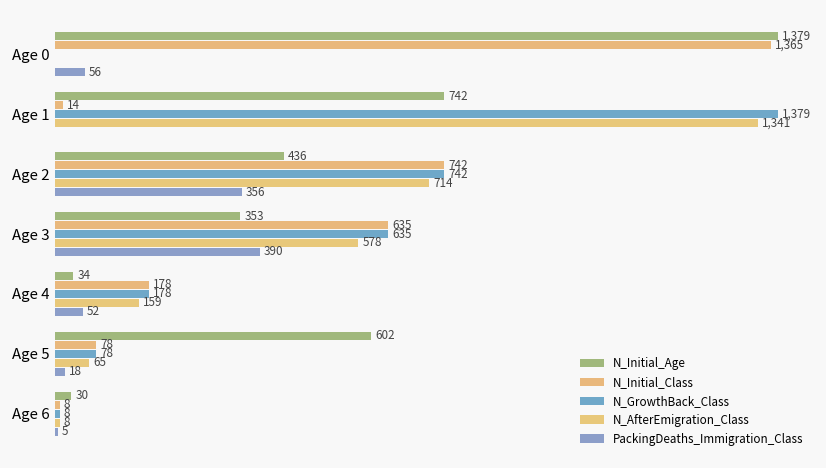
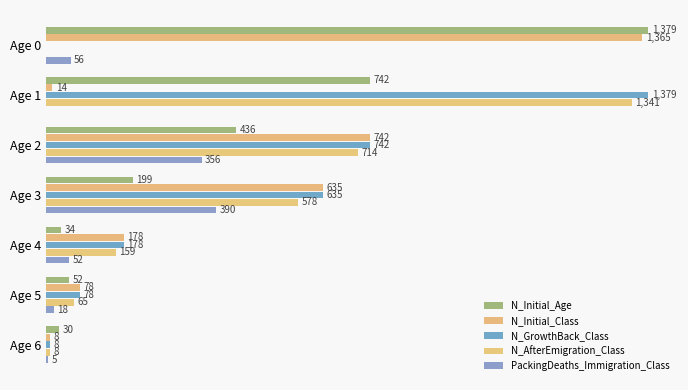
  {
    "N_Initial_Age": {
      "Age 1": 742,
      "Age 2": 436,
-     "Age 3": 353,
+     "Age 3": 199,
      "Age 4": 34,
-     "Age 5": 602,
+     "Age 5": 52,
      "Age 6": 30
    }
  }
